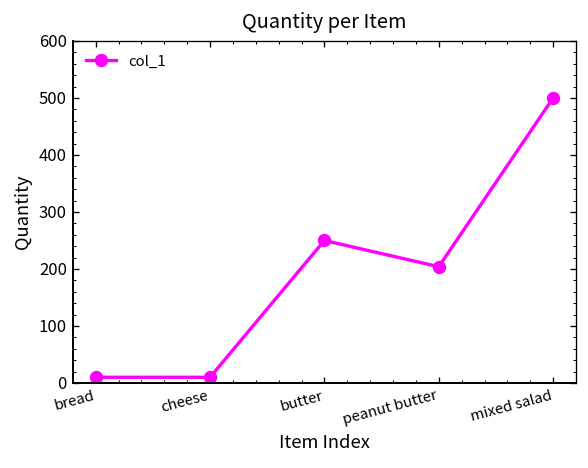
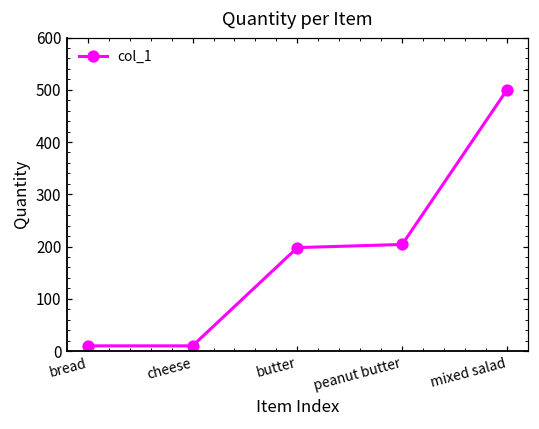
  {
    "bread": 10,
    "cheese": 10,
-   "butter": 250,
+   "butter": 200,
    "peanut butter": 200,
    "mixed salad": 500
  }
